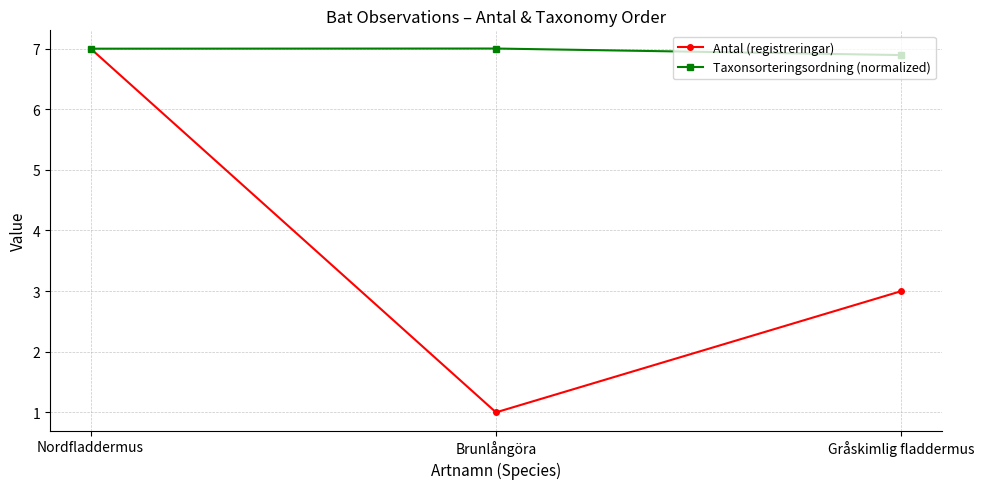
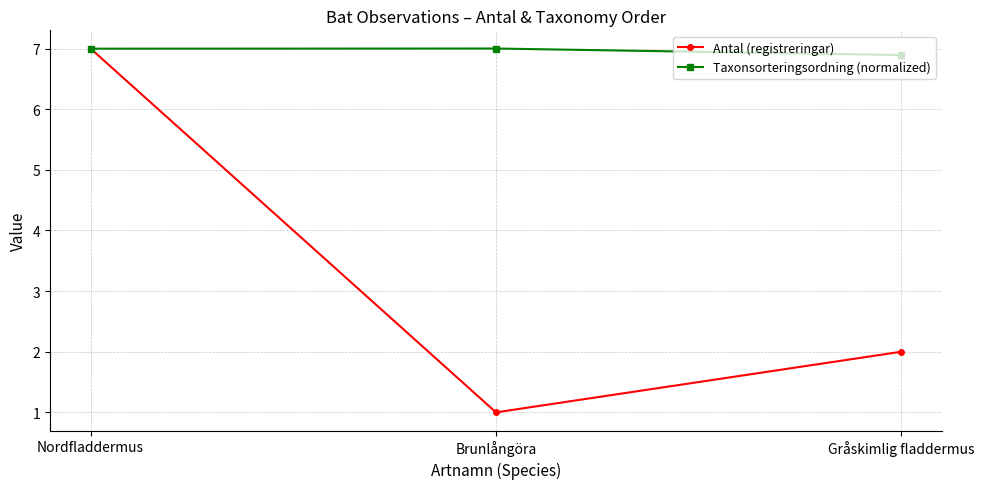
  {
    "Antal (registreringar)": {
      "Brunlångöra": 1,
-     "Gråskimlig fladdermus": 3
+     "Gråskimlig fladdermus": 2
    },
    "Taxonsorteringsordning (normalized)": {
      "Brunlångöra": 7
    }
  }
